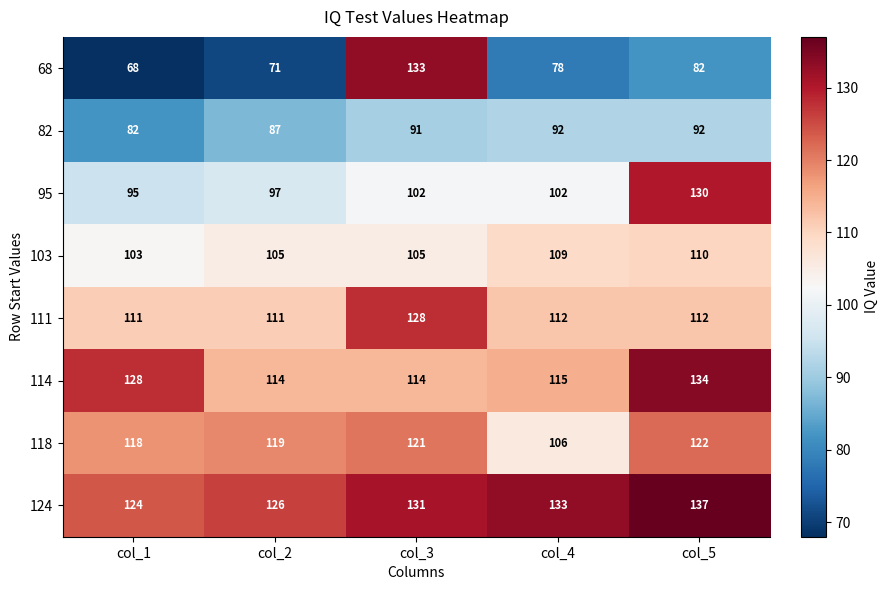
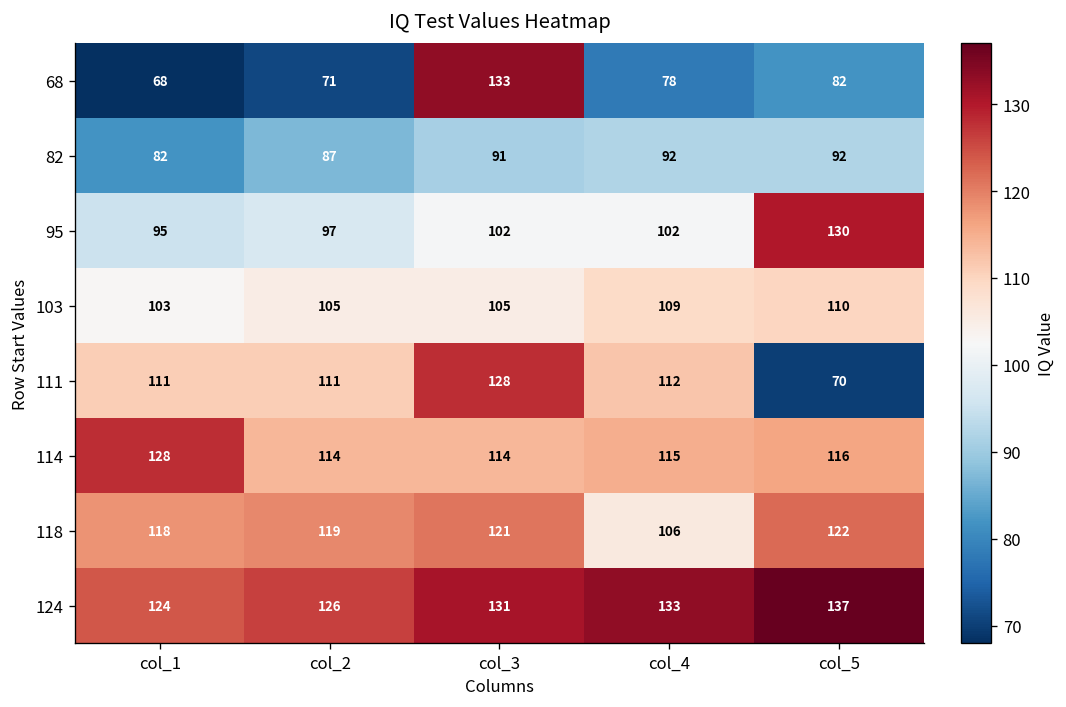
  {
    "68": {
      "col_1": 68,
      "col_2": 71,
      "col_3": 133,
      "col_4": 78,
      "col_5": 82
    },
    "82": {
      "col_1": 82,
      "col_2": 87,
      "col_3": 91,
      "col_4": 92,
      "col_5": 92
    },
    "95": {
      "col_1": 95,
      "col_2": 97,
      "col_3": 102,
      "col_4": 102,
      "col_5": 130
    },
    "103": {
      "col_1": 103,
      "col_2": 105,
      "col_3": 105,
      "col_4": 109,
      "col_5": 110
    },
    "111": {
      "col_1": 111,
      "col_2": 111,
      "col_3": 128,
      "col_4": 112,
-     "col_5": 112
+     "col_5": 70
    },
    "114": {
      "col_1": 128,
      "col_2": 114,
      "col_3": 114,
      "col_4": 115,
-     "col_5": 134
+     "col_5": 116
    },
    "118": {
      "col_1": 118,
      "col_2": 119,
      "col_3": 121,
      "col_4": 106,
      "col_5": 122
    },
    "124": {
      "col_1": 124,
      "col_2": 126,
      "col_3": 131,
      "col_4": 133,
      "col_5": 137
    }
  }
